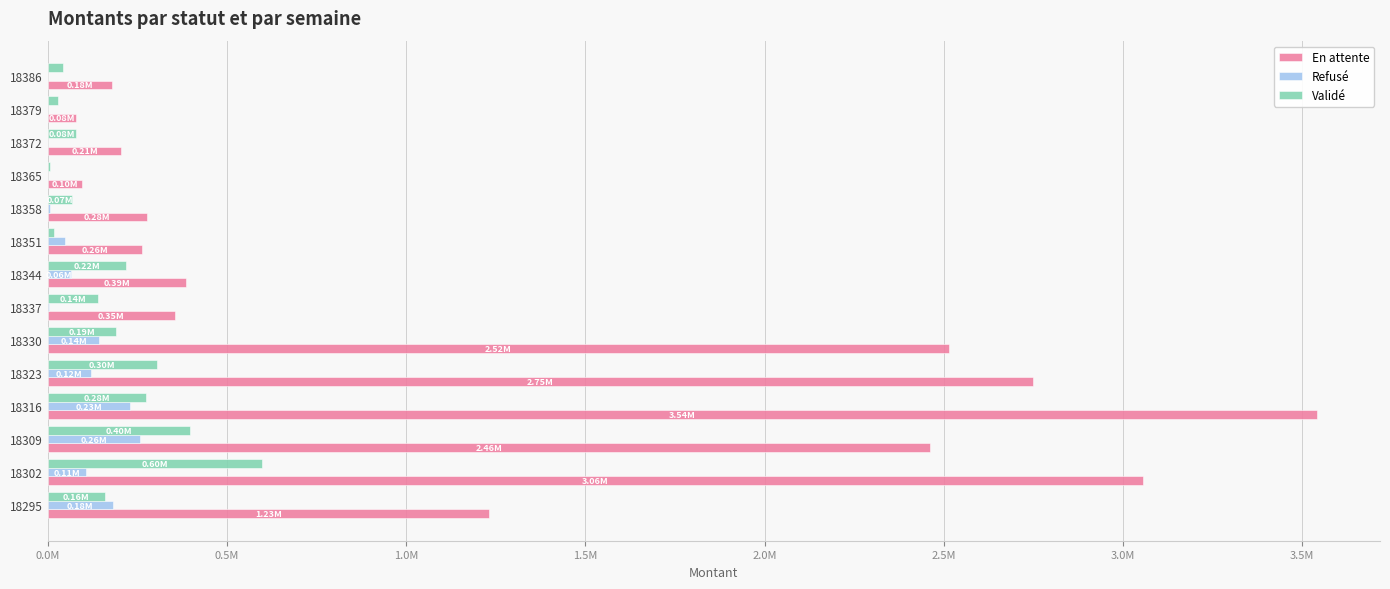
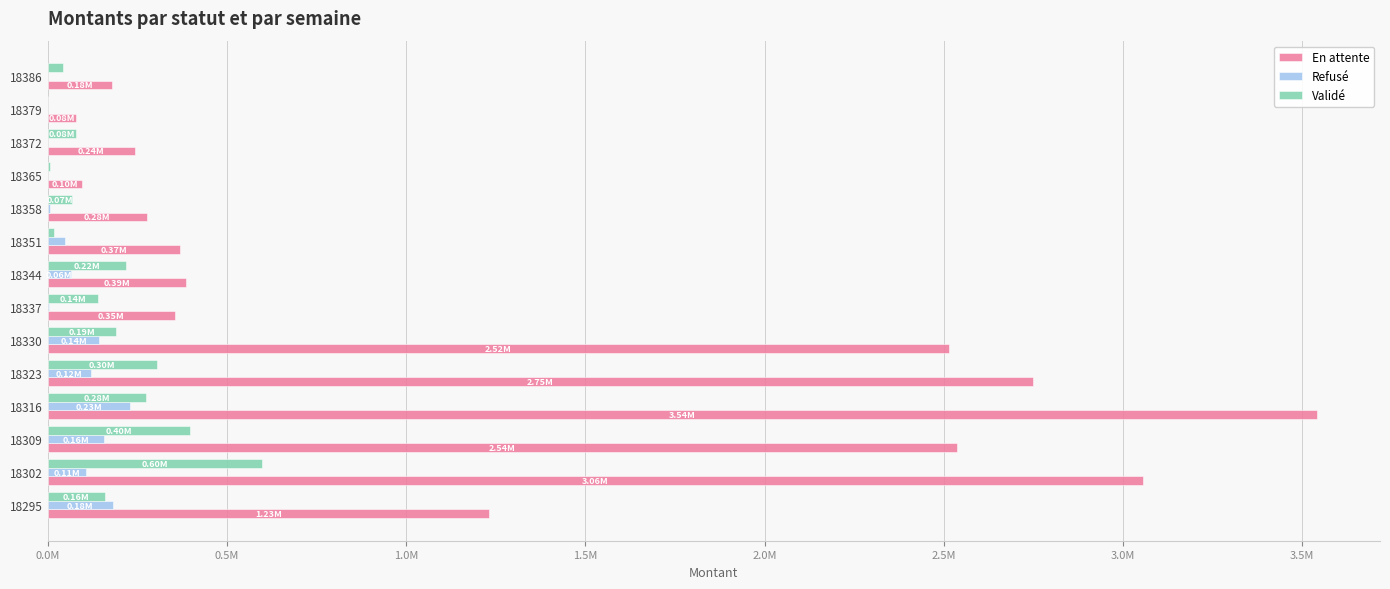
  {
    "En attente": {
      "18386": "0.18M",
      "18379": "0.08M",
-     "18372": "0.21M",
+     "18372": "0.24M",
      "18365": "0.10M",
      "18358": "0.28M",
-     "18351": "0.26M",
+     "18351": "0.37M",
      "18344": "0.39M",
      "18337": "0.35M",
      "18330": "2.52M",
      "18323": "2.75M",
      "18316": "3.54M",
-     "18309": "2.46M",
+     "18309": "2.54M",
      "18302": "3.06M",
      "18295": "1.23M"
    },
    "Refusé": {
      "18330": "0.14M",
      "18323": "0.12M",
      "18316": "0.23M",
-     "18309": "0.26M",
+     "18309": "0.16M",
      "18302": "0.11M",
      "18295": "0.18M"
    },
    "Validé": {
      "18386": "40000",
-     "18379": "30000",
+     "18379": "0",
      "18351": "20000"
    }
  }
